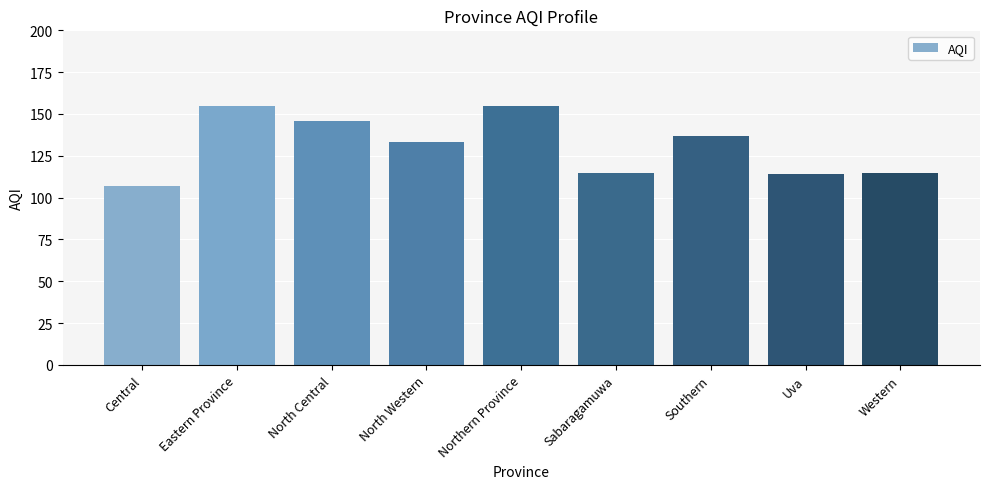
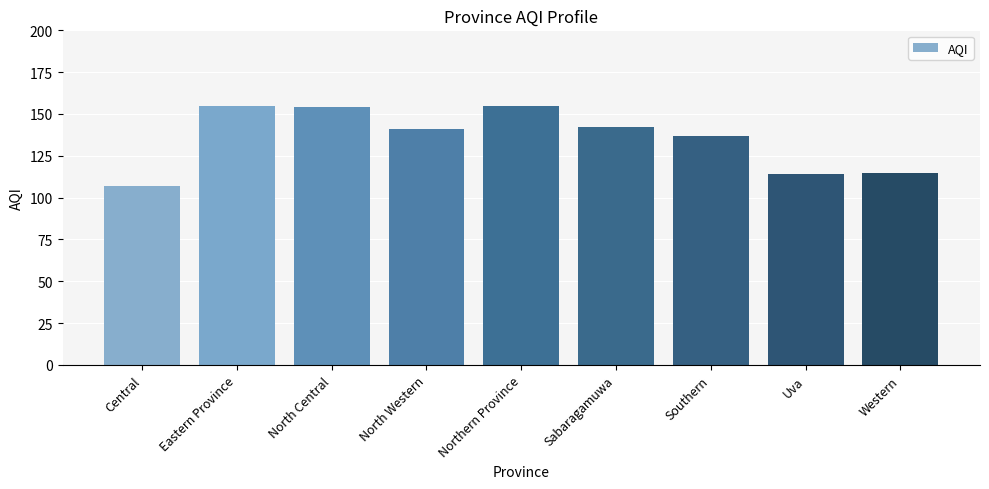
  {
    "Central": 107,
    "Eastern Province": 155,
-   "North Central": 146,
-   "North Western": 133,
+   "North Central": 154,
+   "North Western": 141,
    "Northern Province": 155,
-   "Sabaragamuwa": 115,
+   "Sabaragamuwa": 142,
    "Southern": 137,
    "Uva": 114,
    "Western": 115
  }
